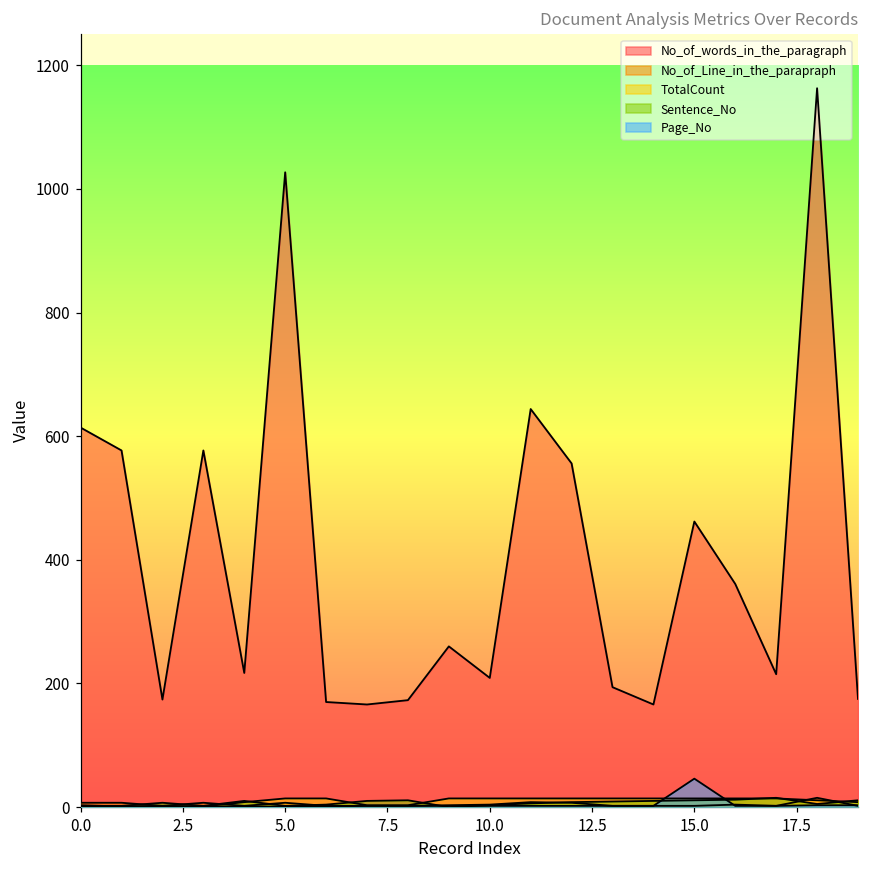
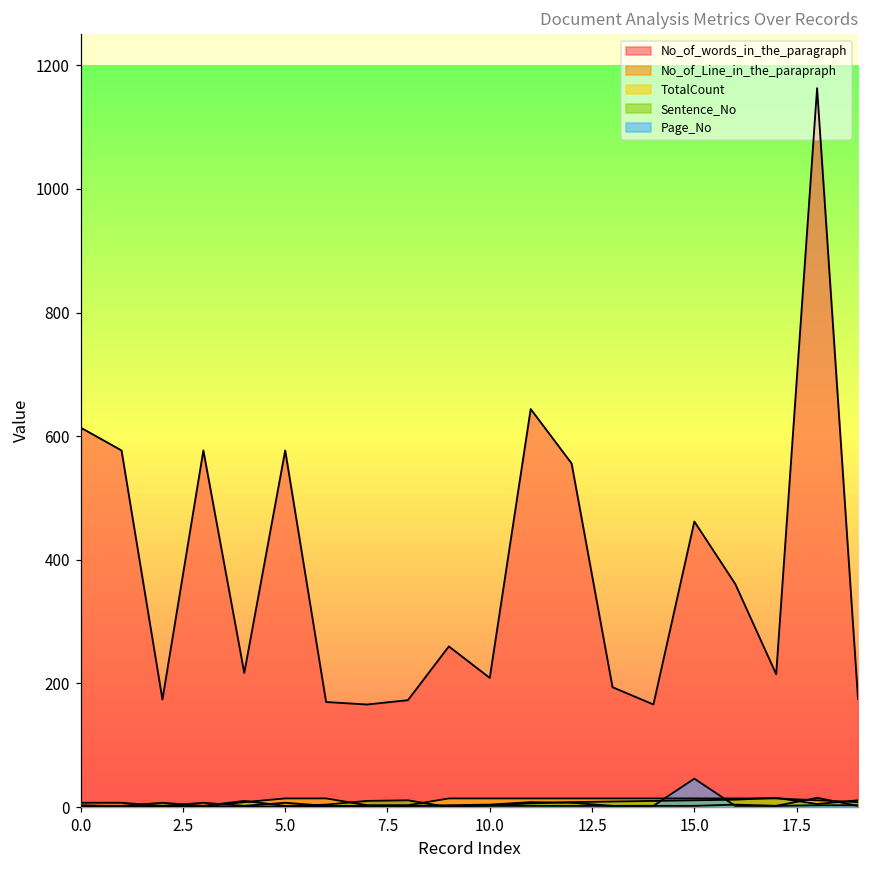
  {
    "No_of_words_in_the_paragraph": {
      "0.0": 610,
-     "5.0": 1030,
+     "5.0": 580,
      "10.0": 210,
      "15.0": 460
    },
    "Page_No": {
      "15.0": 50
    }
  }
